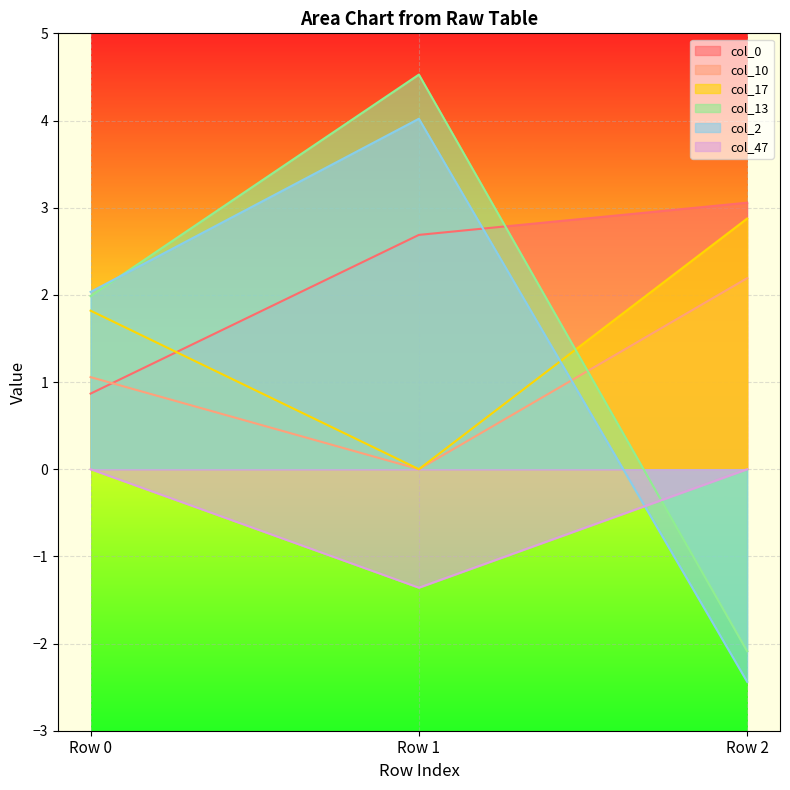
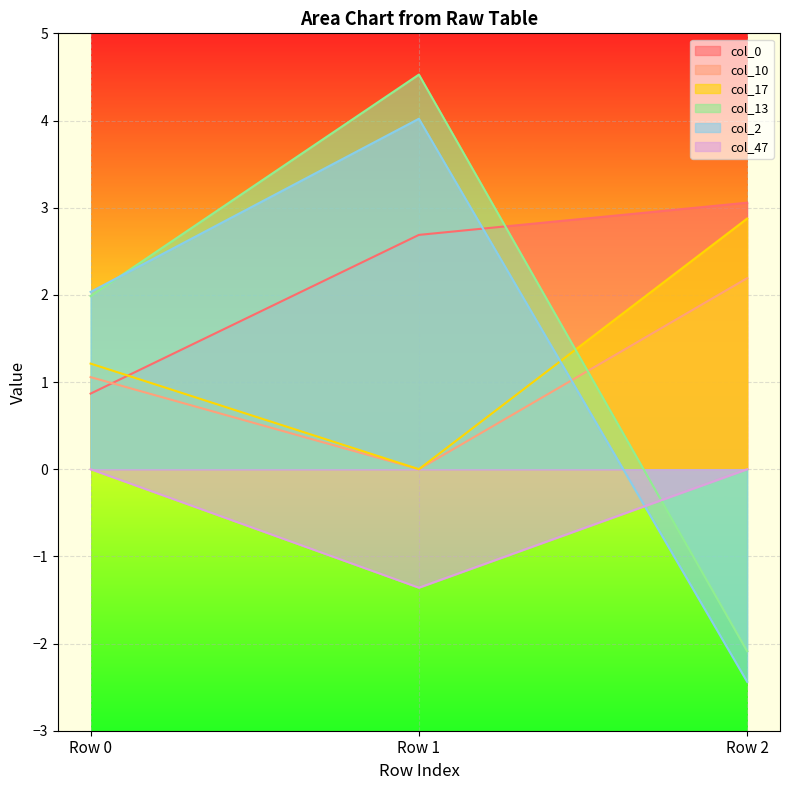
  {
    "col_17": {
-     "Row 0": 1.8,
+     "Row 0": 1.2,
      "Row 2": 2.9
    }
  }
